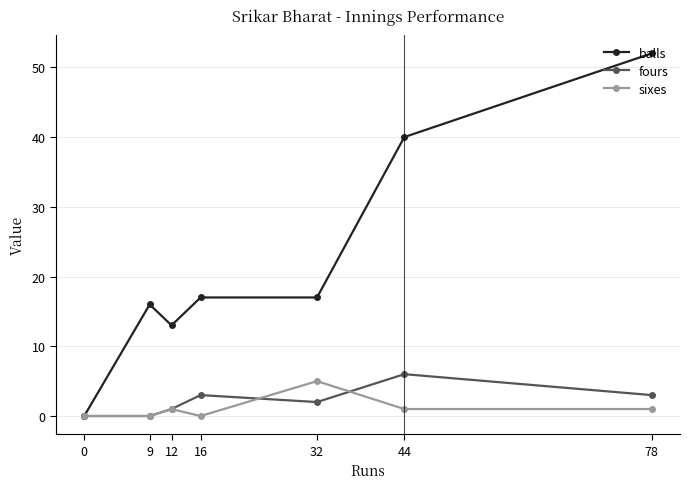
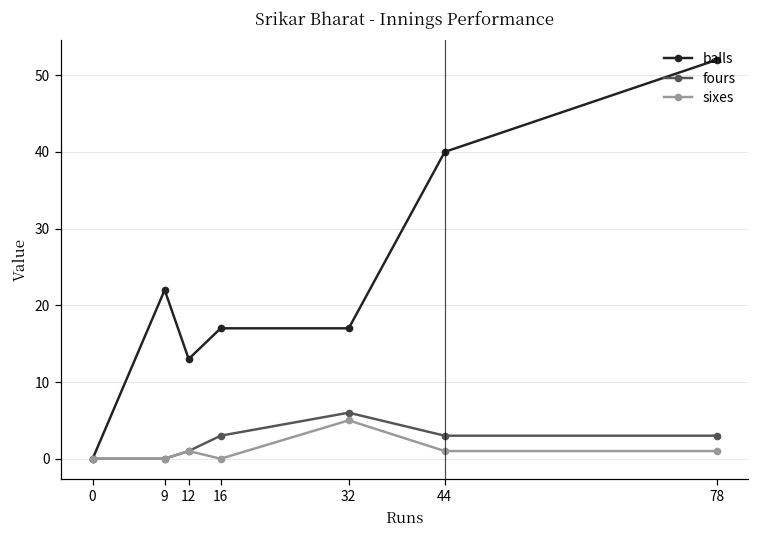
  {
    "balls": {
-     "9": 16,
+     "9": 22,
      "12": 13,
      "16": 17,
      "32": 17,
      "44": 40,
      "78": 52
    },
    "fours": {
      "16": 3,
-     "32": 2,
-     "44": 6,
+     "32": 6,
+     "44": 3,
      "78": 3
    },
    "sixes": {
      "16": 0,
      "32": 5,
      "44": 1,
      "78": 1
    }
  }
